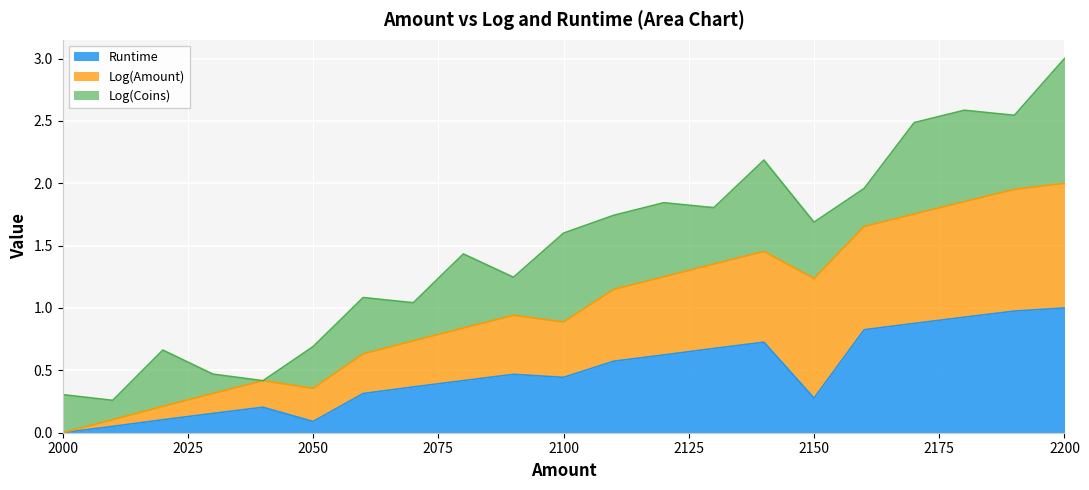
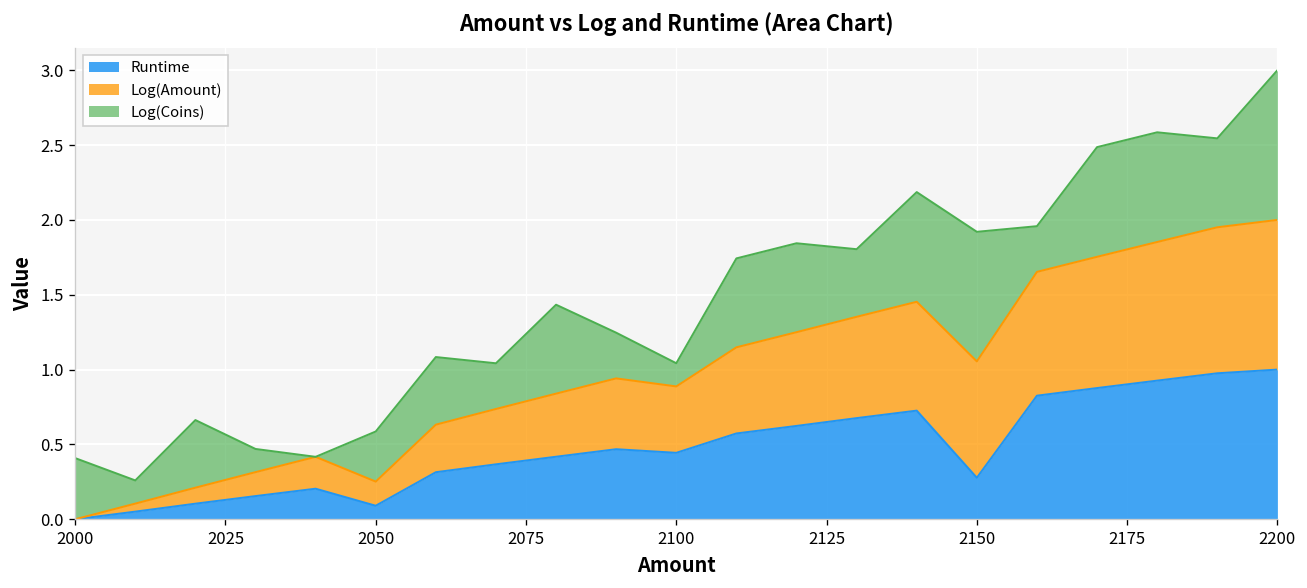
  {
    "Runtime": {
      "2050": 0.09,
      "2100": 0.44,
      "2150": 0.28,
      "2200": 1.00
    },
    "Log(Amount)": {
-     "2050": 0.27,
+     "2050": 0.16,
      "2100": 0.44,
-     "2150": 0.96,
+     "2150": 0.78,
      "2200": 1.00
    },
    "Log(Coins)": {
-     "2000": 0.31,
+     "2000": 0.41,
      "2050": 0.33,
-     "2100": 0.71,
-     "2150": 0.45,
+     "2100": 0.15,
+     "2150": 0.87,
      "2200": 1.00
    }
  }
